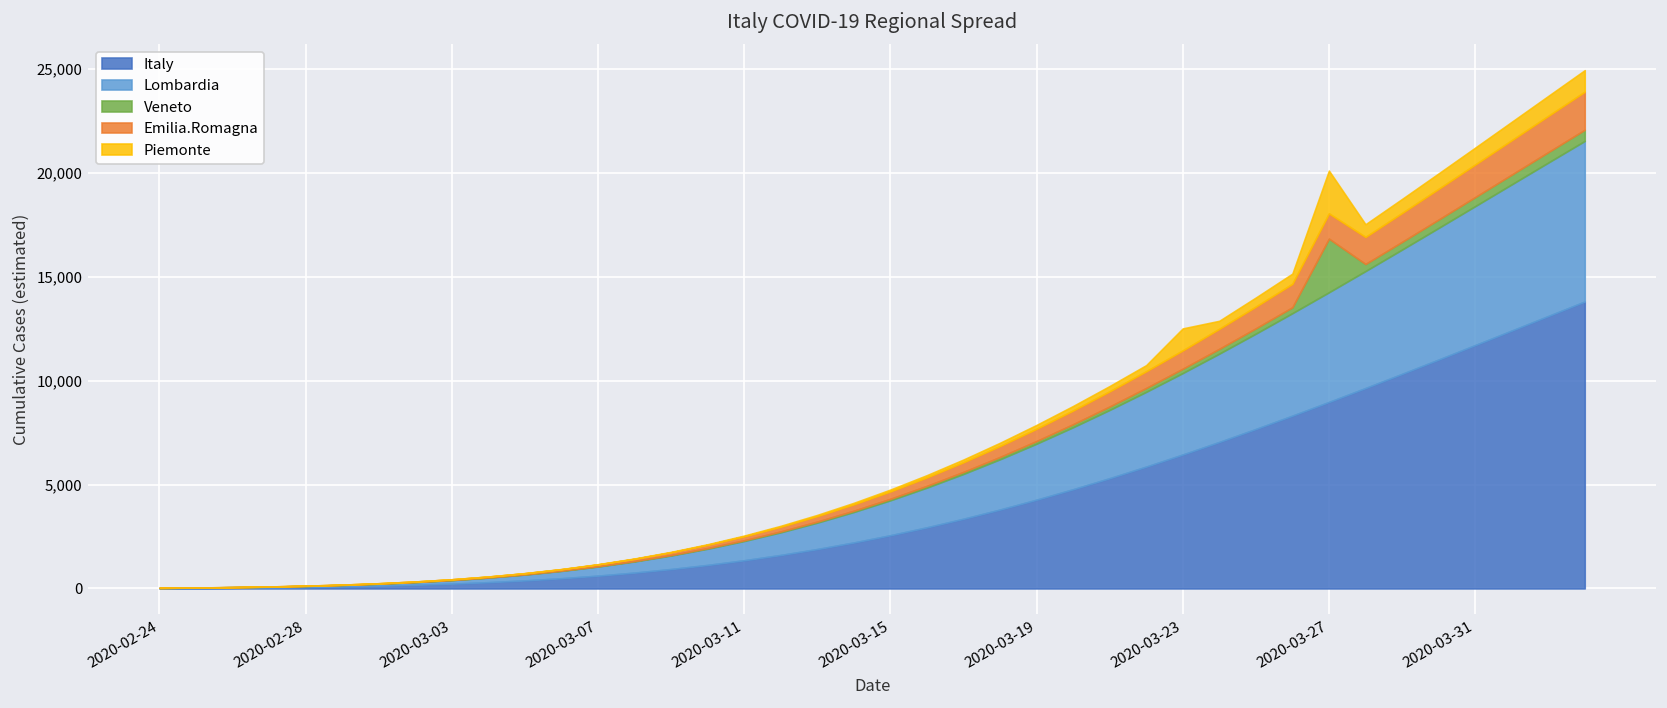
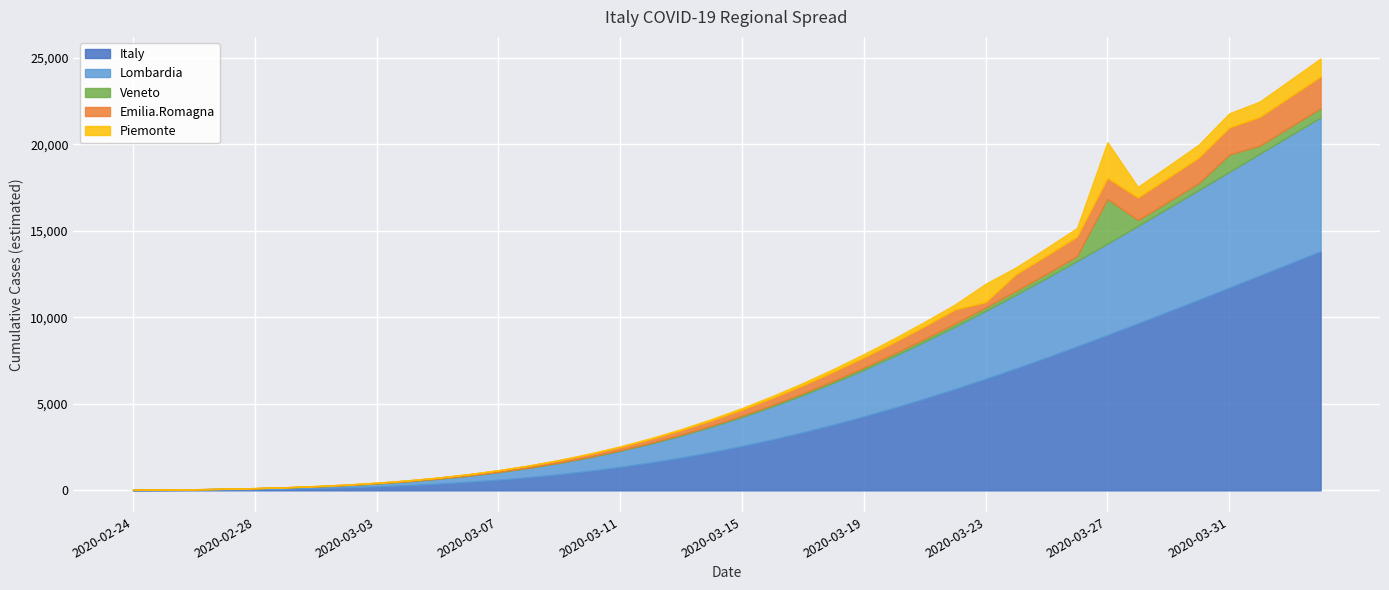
  {
    "Veneto": {
      "2020-03-23": "200",
      "2020-03-27": "2,600",
-     "2020-03-31": "400"
+     "2020-03-31": "1,000"
    },
    "Emilia.Romagna": {
      "2020-03-19": "600",
-     "2020-03-23": "900",
+     "2020-03-23": "300",
      "2020-03-27": "1,200",
      "2020-03-31": "1,600"
    },
    "Piemonte": {
      "2020-03-19": "200",
      "2020-03-23": "1,100",
      "2020-03-27": "2,100",
      "2020-03-31": "800"
    }
  }
